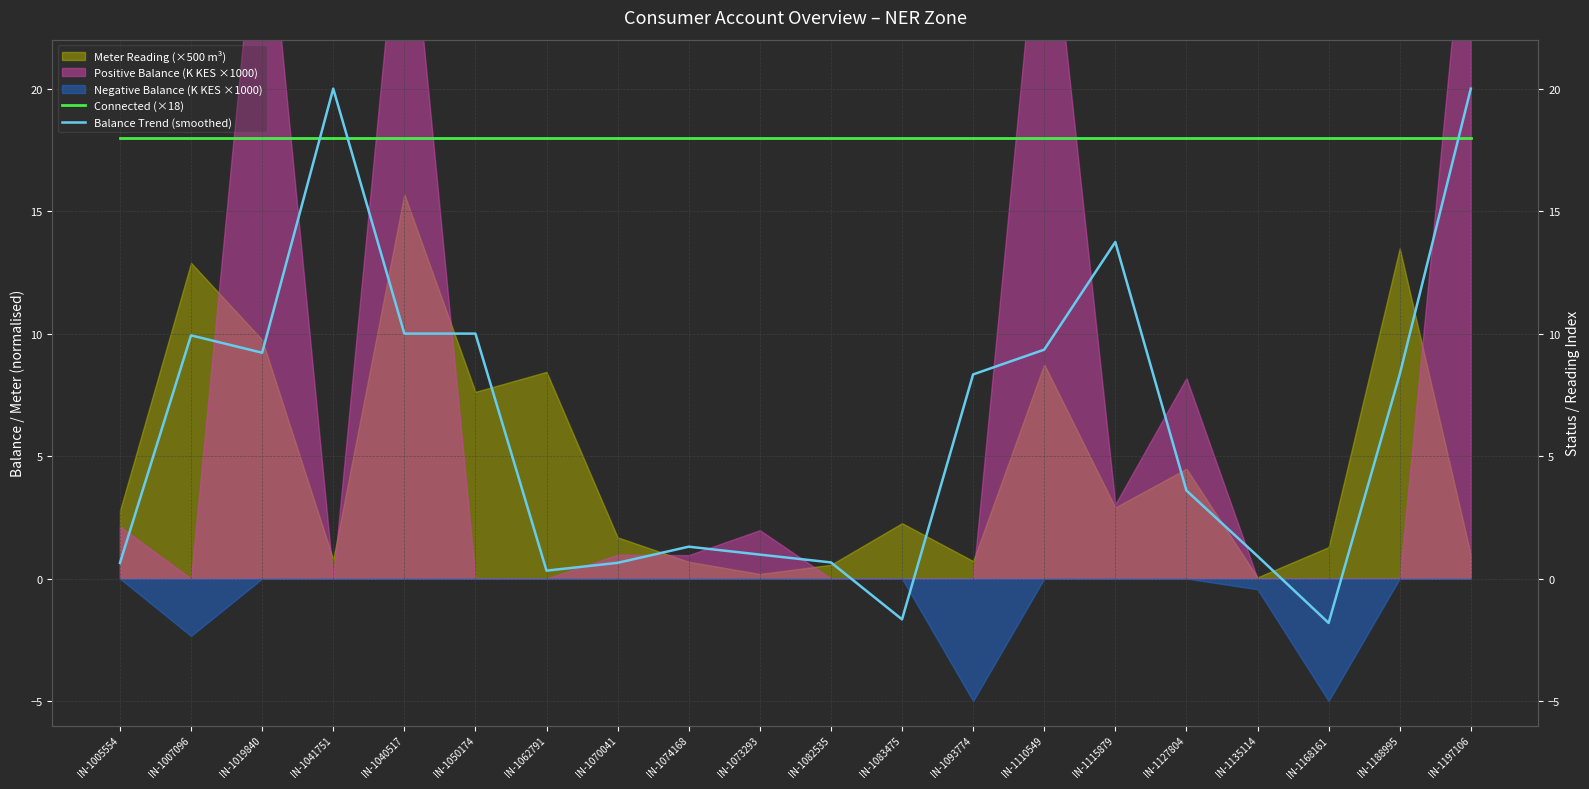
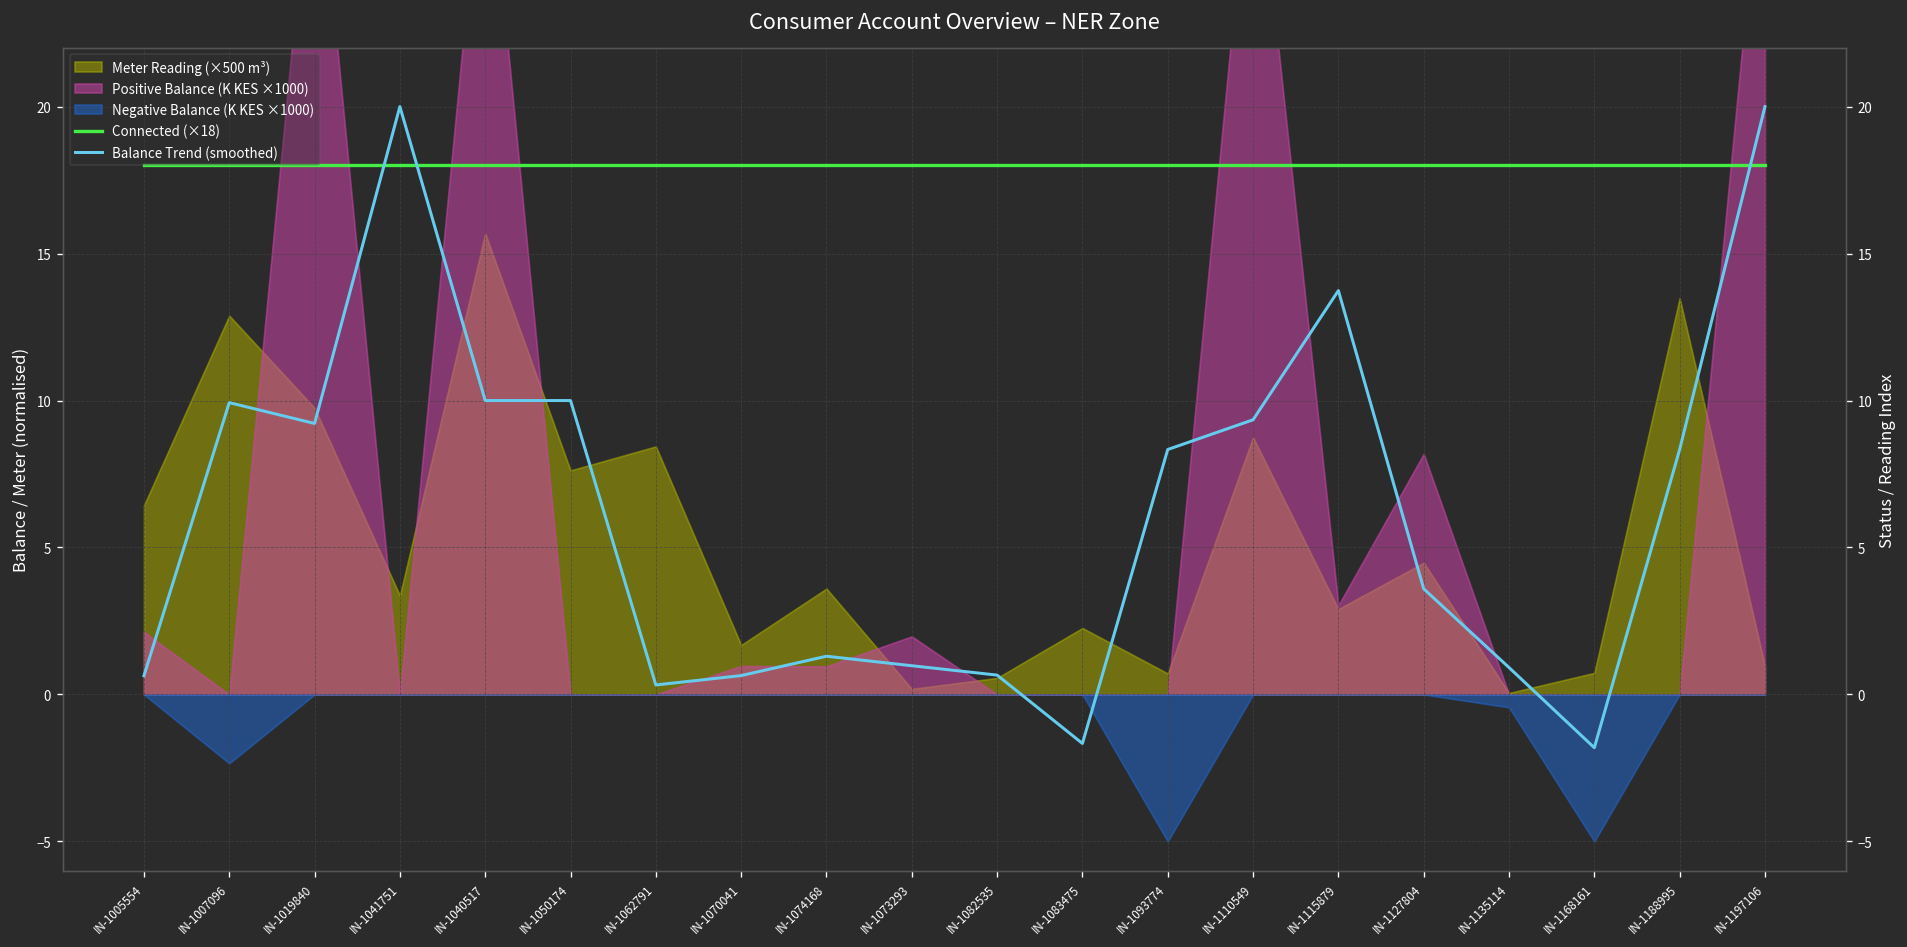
  {
    "Meter Reading (×500 m³)": {
-     "IN-1005554": 2.8,
+     "IN-1005554": 6.4,
      "IN-1007096": 12.9,
      "IN-1019840": 9.7,
-     "IN-1041751": 0.8,
+     "IN-1041751": 3.4,
      "IN-1040517": 15.7,
      "IN-1050174": 7.6,
      "IN-1062791": 8.4,
      "IN-1070041": 1.7,
-     "IN-1074168": 0.7,
+     "IN-1074168": 3.6,
      "IN-1073293": 0.2,
      "IN-1083475": 2.3,
      "IN-1093774": 0.7,
      "IN-1110549": 8.7,
      "IN-1115879": 2.9,
      "IN-1127804": 4.5,
-     "IN-1168161": 1.3,
+     "IN-1168161": 0.7,
      "IN-1188995": 13.5,
      "IN-1197106": 1.0
    },
    "Connected (×18)": {
      "IN-1005554": 18.0,
      "IN-1007096": 18.0,
      "IN-1019840": 18.0,
      "IN-1041751": 18.0,
      "IN-1040517": 18.0,
      "IN-1050174": 18.0,
      "IN-1062791": 18.0,
      "IN-1070041": 18.0,
      "IN-1074168": 18.0,
      "IN-1073293": 18.0,
      "IN-1082535": 18.0,
      "IN-1083475": 18.0,
      "IN-1093774": 18.0,
      "IN-1110549": 18.0,
      "IN-1115879": 18.0,
      "IN-1127804": 18.0,
      "IN-1135114": 18.0,
      "IN-1168161": 18.0,
      "IN-1188995": 18.0,
      "IN-1197106": 18.0
    },
    "Balance Trend (smoothed)": {
      "IN-1005554": 0.6,
      "IN-1007096": 9.9,
      "IN-1019840": 9.2,
      "IN-1041751": 20.0,
      "IN-1040517": 10.0,
      "IN-1050174": 10.0,
      "IN-1062791": 0.3,
      "IN-1070041": 0.6,
      "IN-1074168": 1.3,
      "IN-1073293": 1.0,
      "IN-1083475": -1.7,
      "IN-1093774": 8.3,
      "IN-1110549": 9.3,
      "IN-1115879": 13.7,
      "IN-1127804": 3.6,
      "IN-1135114": 0.9,
      "IN-1168161": -1.8,
      "IN-1188995": 8.3,
      "IN-1197106": 20.0
    },
    "Positive Balance (K KES ×1000)": {
      "IN-1005554": 2.1,
      "IN-1070041": 1.0,
      "IN-1074168": 1.0,
      "IN-1073293": 2.0,
      "IN-1115879": 3.0,
      "IN-1127804": 8.2
    }
  }
